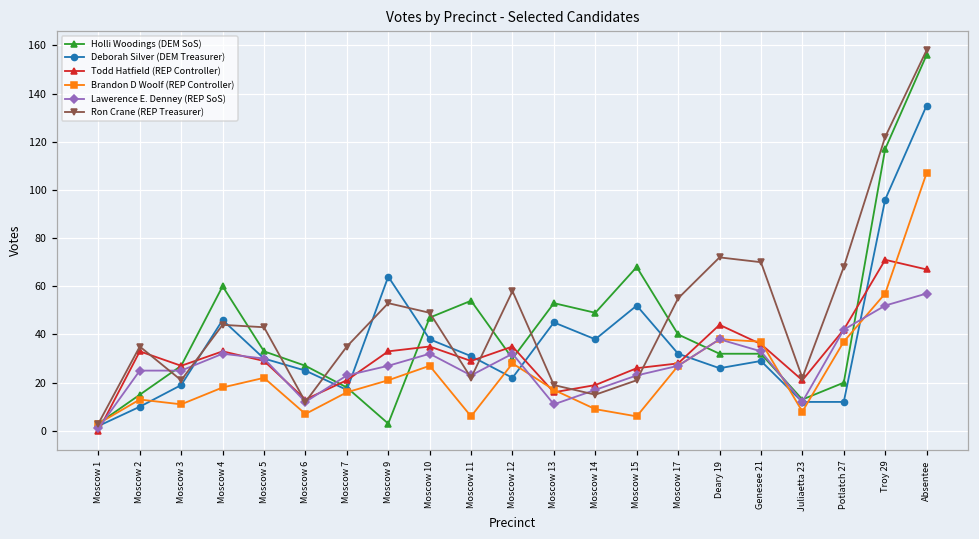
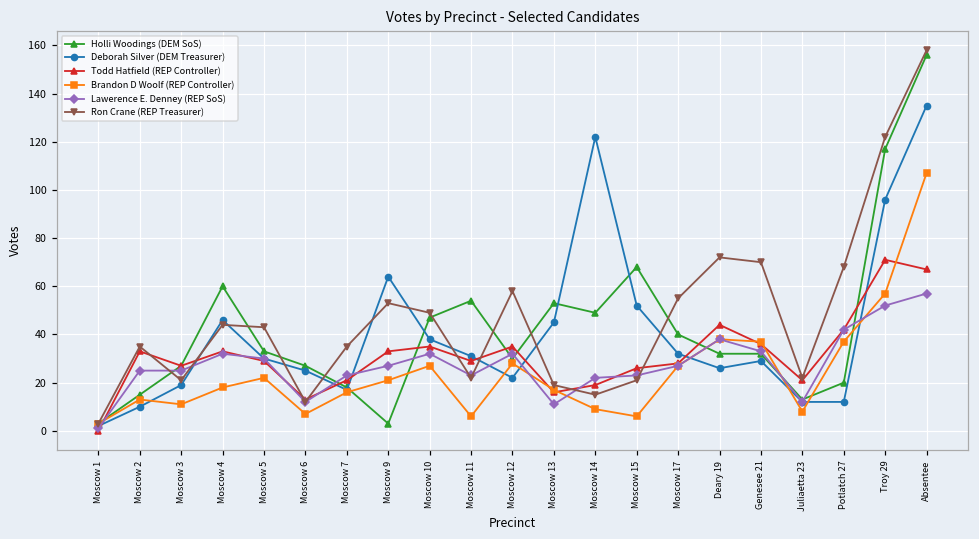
  {
    "Holli Woodings (DEM SoS)": {
      "Moscow 2": 15,
      "Moscow 4": 60,
      "Moscow 5": 33,
      "Moscow 6": 27,
      "Moscow 9": 3,
      "Moscow 10": 47,
      "Moscow 11": 54,
      "Moscow 12": 30,
      "Moscow 13": 53,
      "Moscow 14": 49,
      "Moscow 15": 68,
      "Moscow 17": 40,
      "Deary 19": 32,
      "Potlatch 27": 20,
      "Troy 29": 117,
      "Absentee": 156
    },
    "Deborah Silver (DEM Treasurer)": {
      "Moscow 2": 10,
      "Moscow 3": 19,
      "Moscow 4": 46,
      "Moscow 6": 25,
      "Moscow 9": 64,
      "Moscow 10": 38,
      "Moscow 11": 31,
      "Moscow 12": 22,
      "Moscow 13": 45,
-     "Moscow 14": 38,
+     "Moscow 14": 122,
      "Moscow 15": 52,
      "Moscow 17": 32,
      "Deary 19": 26,
      "Genesee 21": 29,
      "Potlatch 27": 12,
      "Troy 29": 96,
      "Absentee": 135
    },
    "Todd Hatfield (REP Controller)": {
      "Moscow 2": 33,
      "Moscow 7": 21,
      "Moscow 9": 33,
      "Moscow 10": 35,
      "Moscow 11": 29,
      "Moscow 12": 35,
      "Moscow 14": 19,
      "Moscow 15": 26,
      "Deary 19": 44,
      "Troy 29": 71,
      "Absentee": 67
    },
    "Brandon D Woolf (REP Controller)": {
      "Moscow 2": 13,
      "Moscow 3": 11,
      "Moscow 4": 18,
      "Moscow 5": 22,
      "Moscow 6": 7,
      "Moscow 9": 21,
      "Moscow 10": 27,
      "Moscow 11": 6,
      "Moscow 12": 28,
      "Moscow 14": 9,
      "Moscow 15": 6,
      "Juliaetta 23": 8,
      "Potlatch 27": 37,
      "Troy 29": 57,
      "Absentee": 107
    },
    "Lawerence E. Denney (REP SoS)": {
      "Moscow 2": 25,
      "Moscow 3": 25,
      "Moscow 7": 23,
      "Moscow 9": 27,
      "Moscow 10": 32,
      "Moscow 12": 32,
      "Moscow 13": 11,
-     "Moscow 14": 17,
+     "Moscow 14": 22,
      "Moscow 15": 23,
      "Troy 29": 52,
      "Absentee": 57
    },
    "Ron Crane (REP Treasurer)": {
      "Moscow 2": 35,
      "Moscow 3": 21,
      "Moscow 4": 44,
      "Moscow 5": 43,
      "Moscow 7": 35,
      "Moscow 9": 53,
      "Moscow 10": 49,
      "Moscow 12": 58,
      "Moscow 13": 19,
      "Moscow 14": 15,
      "Moscow 15": 21,
      "Moscow 17": 55,
      "Deary 19": 72,
      "Genesee 21": 70,
      "Potlatch 27": 68,
      "Troy 29": 122,
      "Absentee": 158
    }
  }
